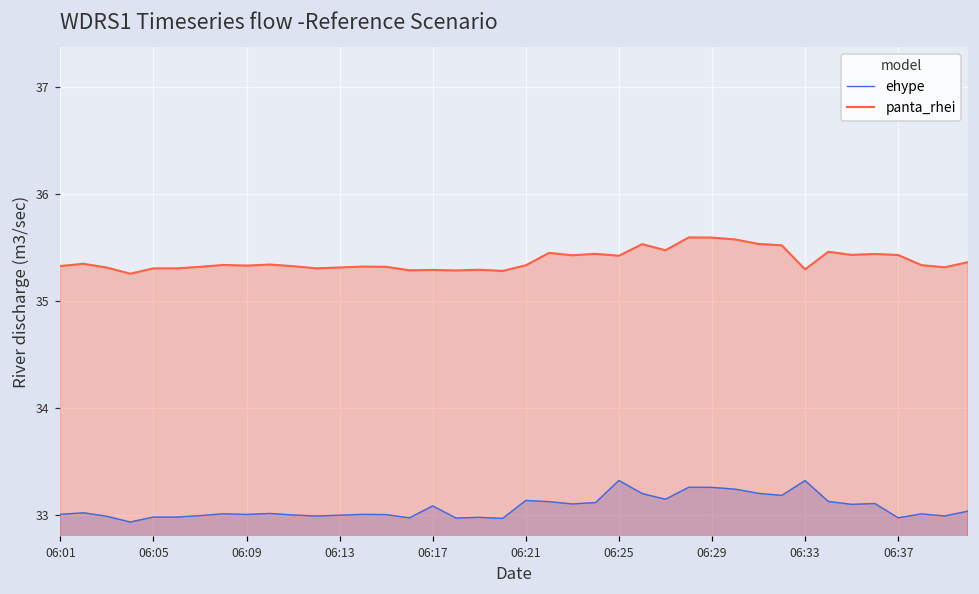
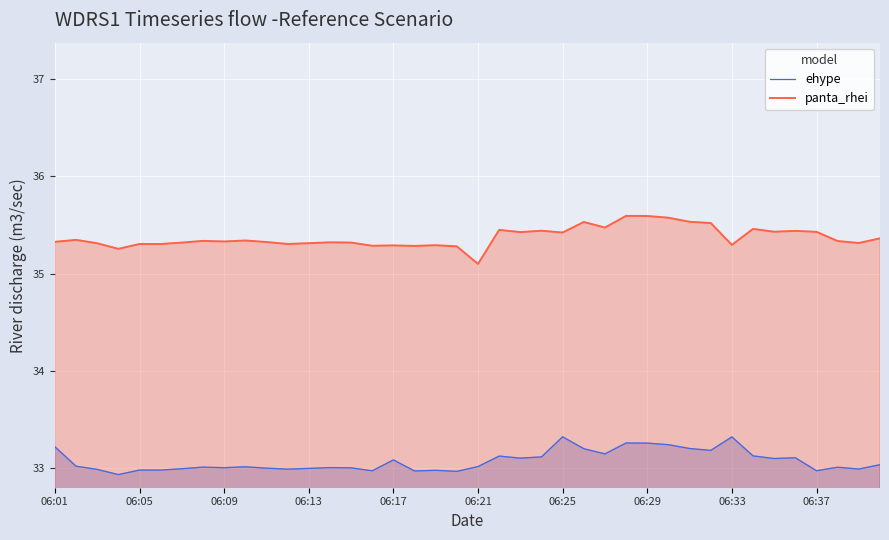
  {
    "ehype": {
-     "06:01": 33.0,
+     "06:01": 33.2,
      "06:05": 33.0,
      "06:09": 33.0,
      "06:13": 33.0,
      "06:17": 33.1,
-     "06:21": 33.1,
+     "06:21": 33.0,
      "06:25": 33.3,
      "06:29": 33.3,
      "06:33": 33.3,
      "06:37": 33.0
    },
    "panta_rhei": {
      "06:01": 35.3,
      "06:05": 35.3,
      "06:09": 35.3,
      "06:13": 35.3,
      "06:17": 35.3,
-     "06:21": 35.3,
+     "06:21": 35.1,
      "06:25": 35.4,
      "06:29": 35.6,
      "06:33": 35.3,
      "06:37": 35.4
    }
  }
